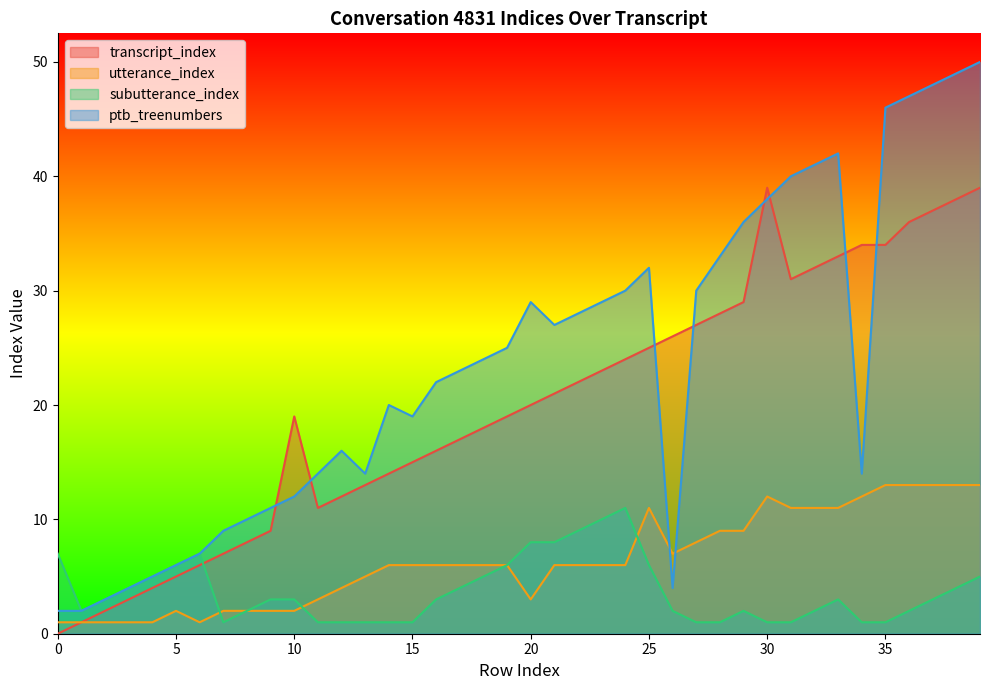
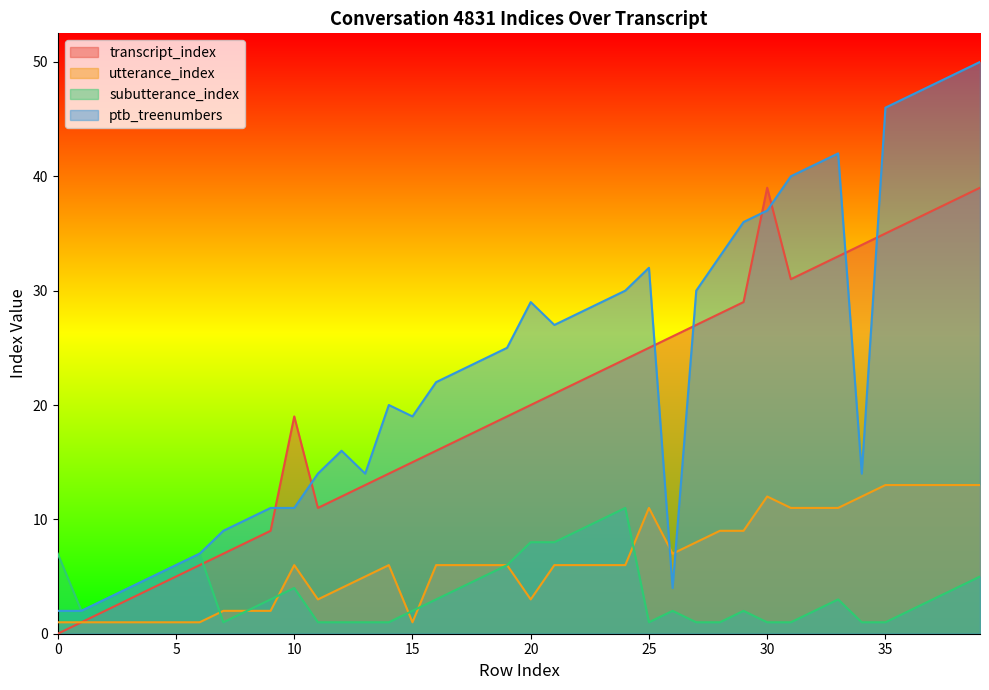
  {
    "transcript_index": {
      "0": 0,
      "5": 5,
      "10": 19,
      "15": 15,
      "20": 20,
      "25": 25,
      "30": 39,
-     "35": 34
+     "35": 35
    },
    "utterance_index": {
      "0": 1,
-     "5": 2,
-     "10": 2,
-     "15": 6,
+     "5": 1,
+     "10": 6,
+     "15": 1,
      "20": 3,
      "25": 11,
      "30": 12,
      "35": 13
    },
    "subutterance_index": {
      "0": 7,
-     "10": 3,
-     "15": 1,
+     "10": 4,
+     "15": 2,
      "20": 8,
-     "25": 6,
+     "25": 1,
      "30": 1,
      "35": 1
    },
    "ptb_treenumbers": {
      "0": 2,
-     "10": 12,
+     "10": 11,
      "15": 19,
      "20": 29,
      "25": 32,
-     "30": 38,
+     "30": 37,
      "35": 46
    }
  }
